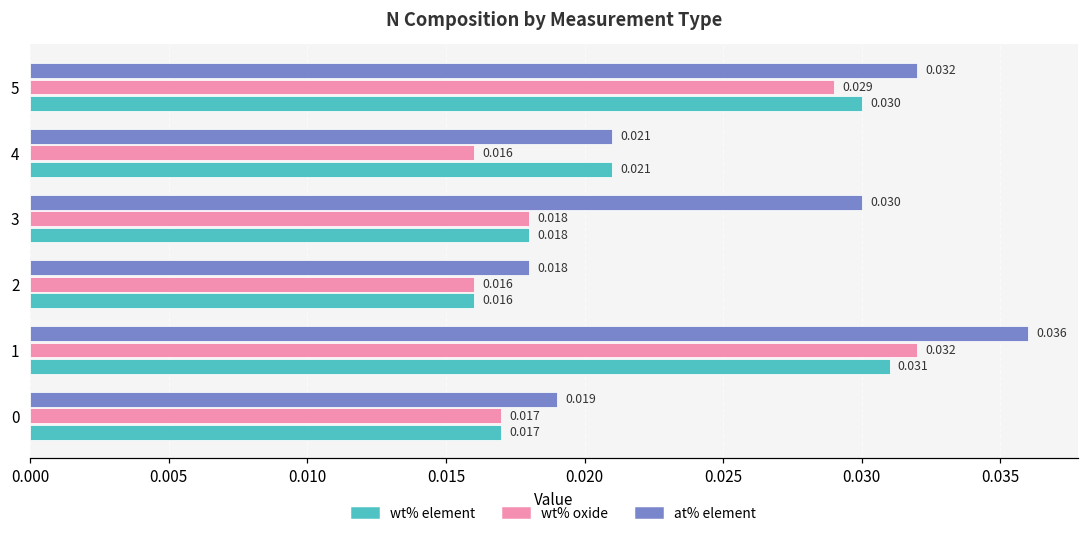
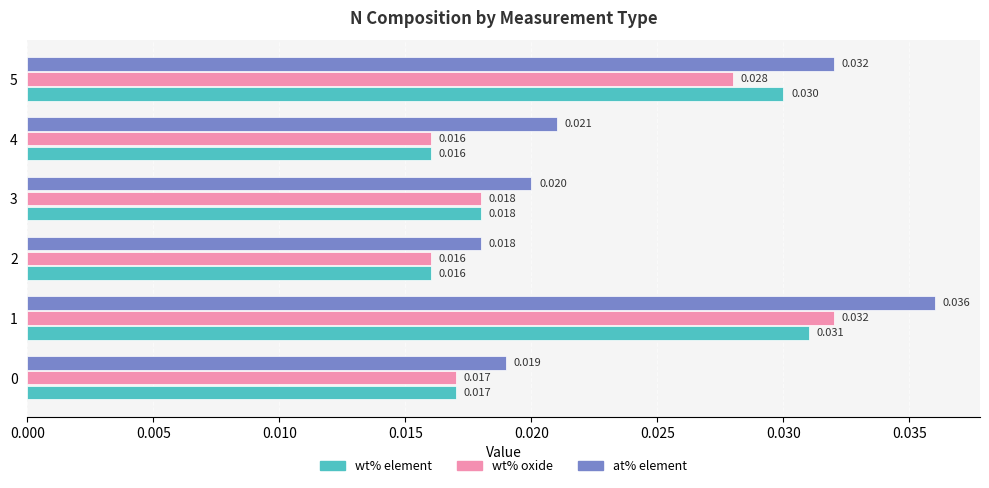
  {
    "wt% element": {
      "5": 0.030,
-     "4": 0.021,
+     "4": 0.016,
      "3": 0.018,
      "2": 0.016,
      "1": 0.031,
      "0": 0.017
    },
    "wt% oxide": {
-     "5": 0.029,
+     "5": 0.028,
      "4": 0.016,
      "3": 0.018,
      "2": 0.016,
      "1": 0.032,
      "0": 0.017
    },
    "at% element": {
      "5": 0.032,
      "4": 0.021,
-     "3": 0.030,
+     "3": 0.020,
      "2": 0.018,
      "1": 0.036,
      "0": 0.019
    }
  }
